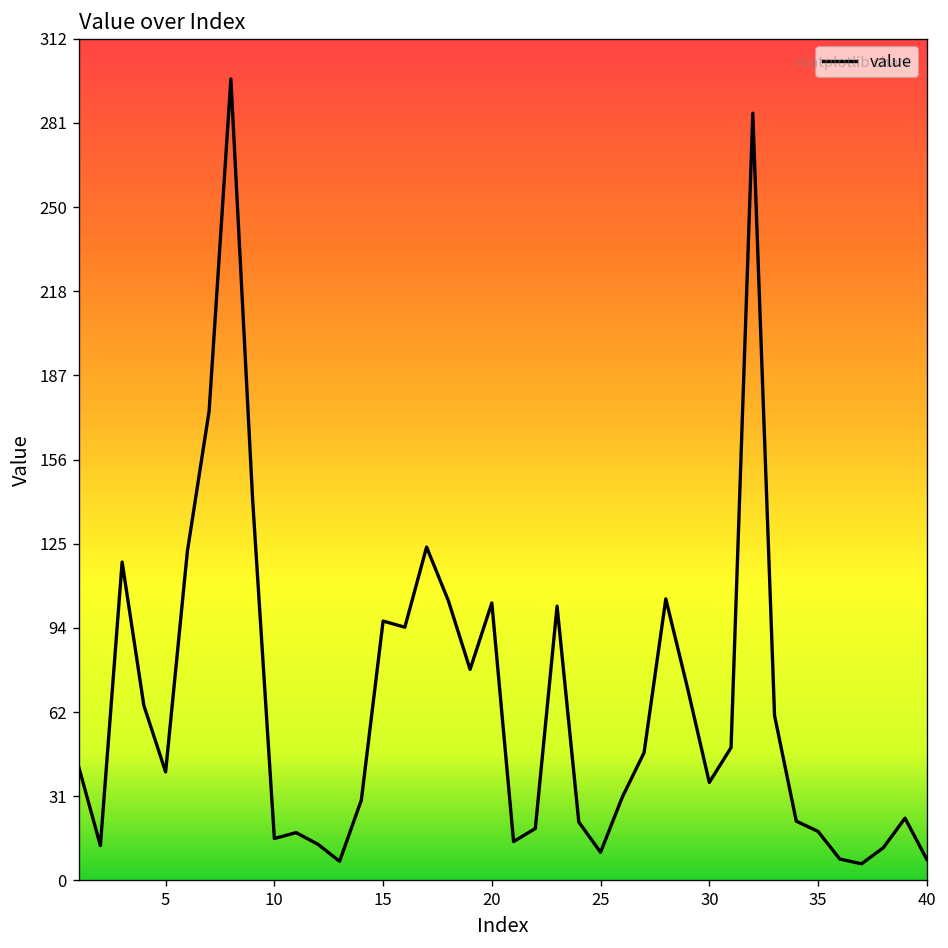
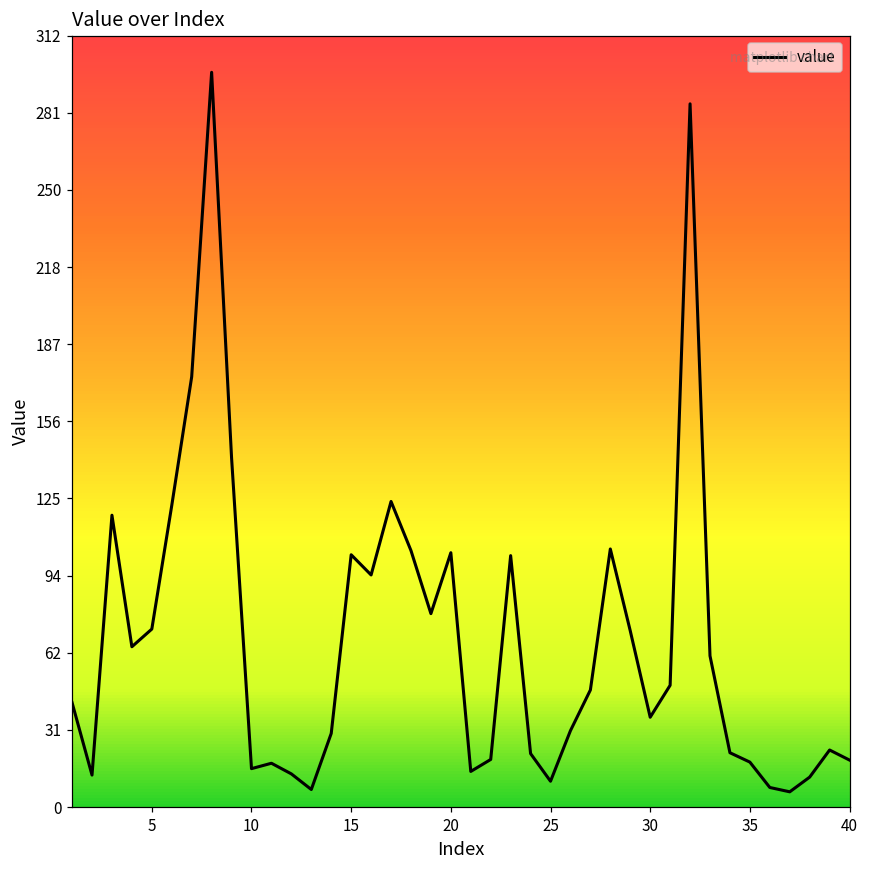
  {
-   "5": 40,
+   "5": 72,
    "10": 16,
-   "15": 96,
+   "15": 102,
    "20": 103,
    "25": 10,
    "30": 36,
    "35": 18,
-   "40": 8
+   "40": 19
  }
